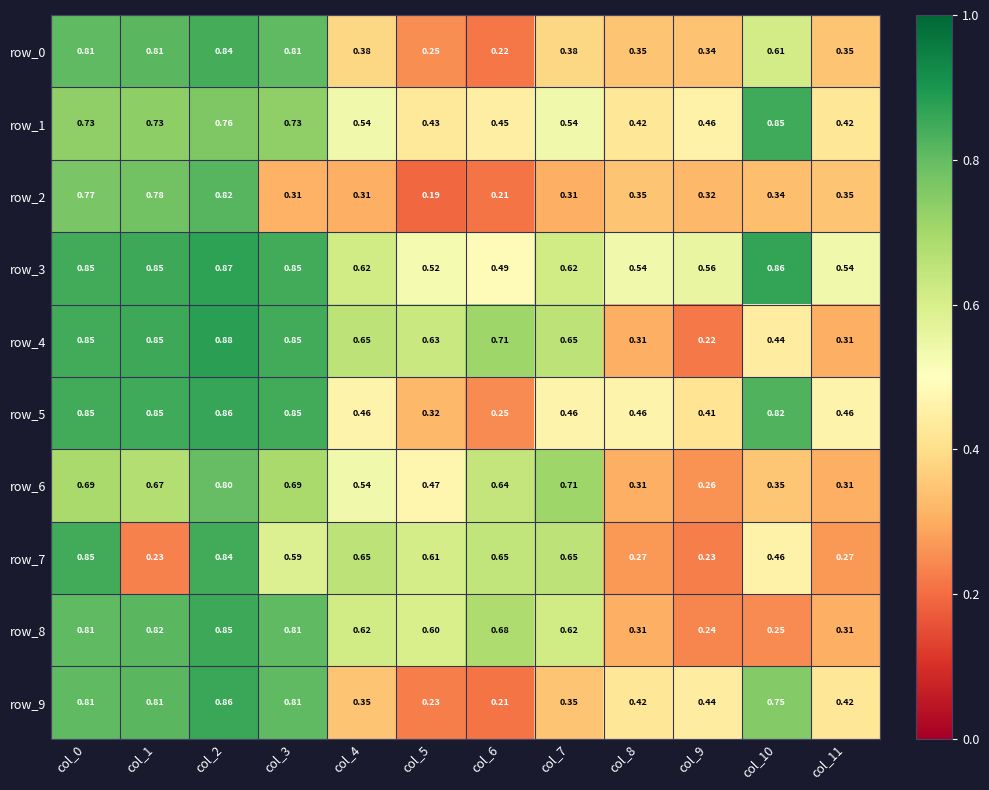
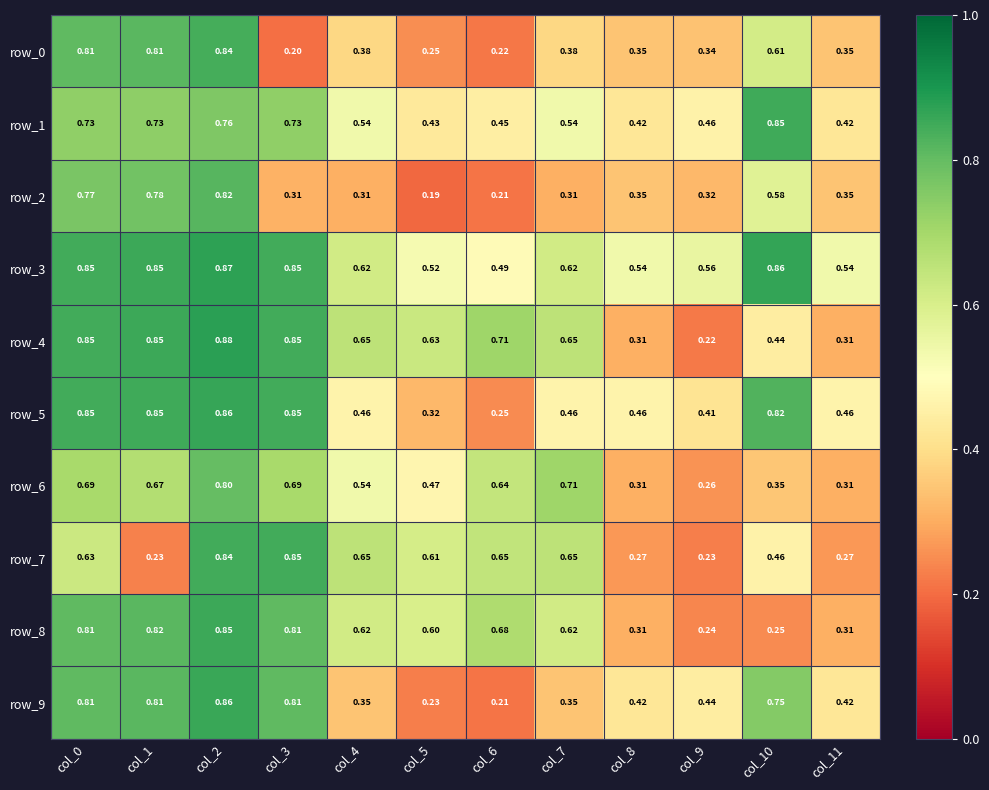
  {
    "row_0": {
      "col_0": 0.81,
      "col_1": 0.81,
      "col_2": 0.84,
-     "col_3": 0.81,
+     "col_3": 0.20,
      "col_4": 0.38,
      "col_5": 0.25,
      "col_6": 0.22,
      "col_7": 0.38,
      "col_8": 0.35,
      "col_9": 0.34,
      "col_10": 0.61,
      "col_11": 0.35
    },
    "row_1": {
      "col_0": 0.73,
      "col_1": 0.73,
      "col_2": 0.76,
      "col_3": 0.73,
      "col_4": 0.54,
      "col_5": 0.43,
      "col_6": 0.45,
      "col_7": 0.54,
      "col_8": 0.42,
      "col_9": 0.46,
      "col_10": 0.85,
      "col_11": 0.42
    },
    "row_2": {
      "col_0": 0.77,
      "col_1": 0.78,
      "col_2": 0.82,
      "col_3": 0.31,
      "col_4": 0.31,
      "col_5": 0.19,
      "col_6": 0.21,
      "col_7": 0.31,
      "col_8": 0.35,
      "col_9": 0.32,
-     "col_10": 0.34,
+     "col_10": 0.58,
      "col_11": 0.35
    },
    "row_3": {
      "col_0": 0.85,
      "col_1": 0.85,
      "col_2": 0.87,
      "col_3": 0.85,
      "col_4": 0.62,
      "col_5": 0.52,
      "col_6": 0.49,
      "col_7": 0.62,
      "col_8": 0.54,
      "col_9": 0.56,
      "col_10": 0.86,
      "col_11": 0.54
    },
    "row_4": {
      "col_0": 0.85,
      "col_1": 0.85,
      "col_2": 0.88,
      "col_3": 0.85,
      "col_4": 0.65,
      "col_5": 0.63,
      "col_6": 0.71,
      "col_7": 0.65,
      "col_8": 0.31,
      "col_9": 0.22,
      "col_10": 0.44,
      "col_11": 0.31
    },
    "row_5": {
      "col_0": 0.85,
      "col_1": 0.85,
      "col_2": 0.86,
      "col_3": 0.85,
      "col_4": 0.46,
      "col_5": 0.32,
      "col_6": 0.25,
      "col_7": 0.46,
      "col_8": 0.46,
      "col_9": 0.41,
      "col_10": 0.82,
      "col_11": 0.46
    },
    "row_6": {
      "col_0": 0.69,
      "col_1": 0.67,
      "col_2": 0.80,
      "col_3": 0.69,
      "col_4": 0.54,
      "col_5": 0.47,
      "col_6": 0.64,
      "col_7": 0.71,
      "col_8": 0.31,
      "col_9": 0.26,
      "col_10": 0.35,
      "col_11": 0.31
    },
    "row_7": {
-     "col_0": 0.85,
+     "col_0": 0.63,
      "col_1": 0.23,
      "col_2": 0.84,
-     "col_3": 0.59,
+     "col_3": 0.85,
      "col_4": 0.65,
      "col_5": 0.61,
      "col_6": 0.65,
      "col_7": 0.65,
      "col_8": 0.27,
      "col_9": 0.23,
      "col_10": 0.46,
      "col_11": 0.27
    },
    "row_8": {
      "col_0": 0.81,
      "col_1": 0.82,
      "col_2": 0.85,
      "col_3": 0.81,
      "col_4": 0.62,
      "col_5": 0.60,
      "col_6": 0.68,
      "col_7": 0.62,
      "col_8": 0.31,
      "col_9": 0.24,
      "col_10": 0.25,
      "col_11": 0.31
    },
    "row_9": {
      "col_0": 0.81,
      "col_1": 0.81,
      "col_2": 0.86,
      "col_3": 0.81,
      "col_4": 0.35,
      "col_5": 0.23,
      "col_6": 0.21,
      "col_7": 0.35,
      "col_8": 0.42,
      "col_9": 0.44,
      "col_10": 0.75,
      "col_11": 0.42
    }
  }
